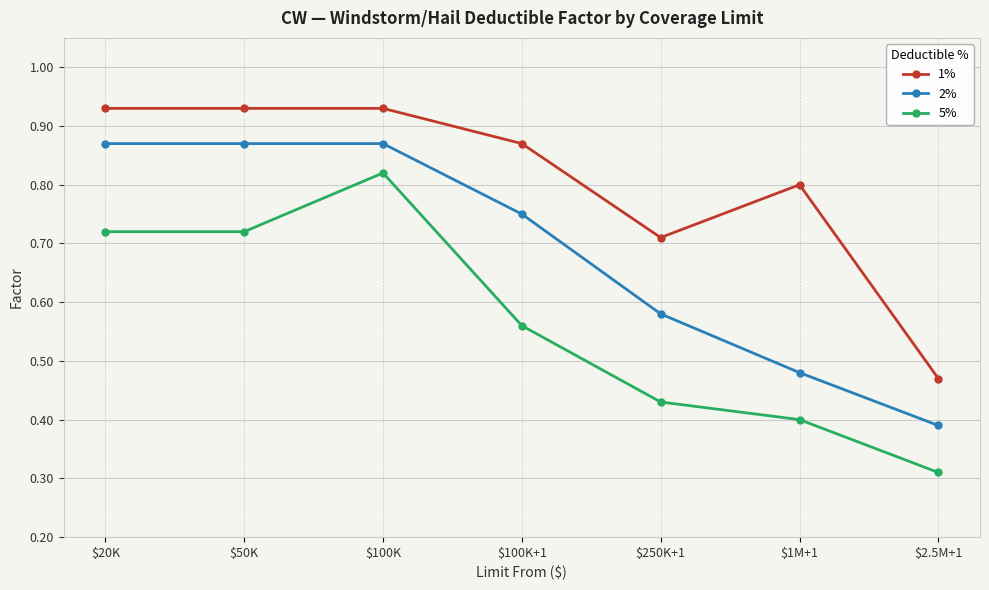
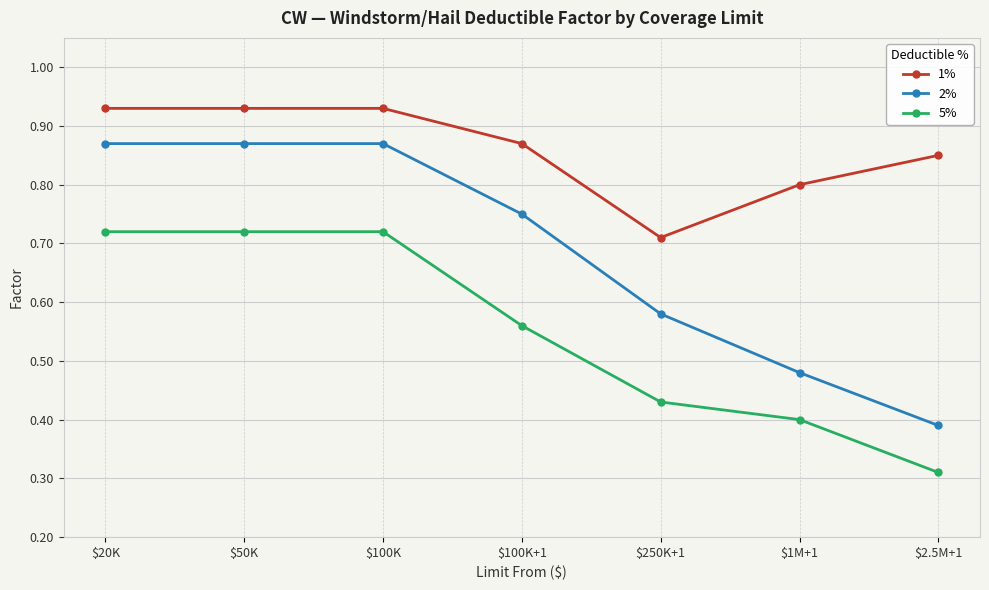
  {
    "1%": {
      "$20K": 0.93,
      "$50K": 0.93,
      "$100K": 0.93,
      "$100K+1": 0.87,
      "$250K+1": 0.71,
      "$1M+1": 0.80,
-     "$2.5M+1": 0.47
+     "$2.5M+1": 0.85
    },
    "2%": {
      "$20K": 0.87,
      "$50K": 0.87,
      "$100K": 0.87,
      "$100K+1": 0.75,
      "$250K+1": 0.58,
      "$1M+1": 0.48,
      "$2.5M+1": 0.39
    },
    "5%": {
      "$20K": 0.72,
      "$50K": 0.72,
-     "$100K": 0.82,
+     "$100K": 0.72,
      "$100K+1": 0.56,
      "$250K+1": 0.43,
      "$1M+1": 0.40,
      "$2.5M+1": 0.31
    }
  }
